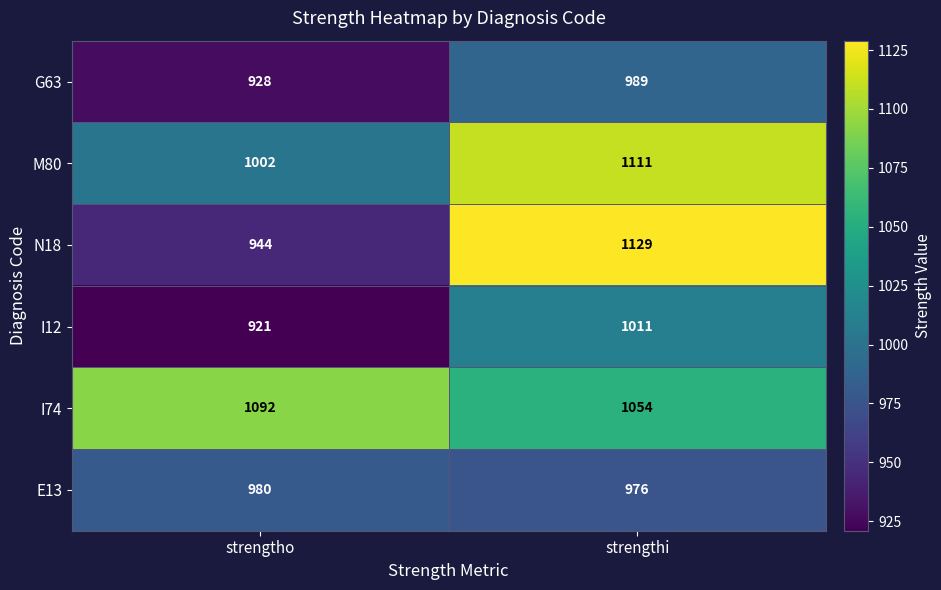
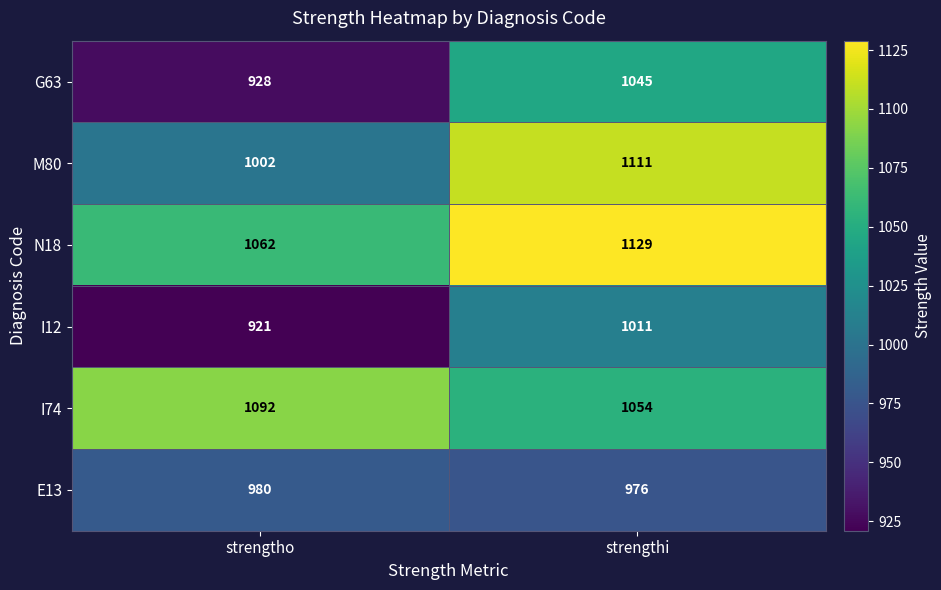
  {
    "G63": {
      "strengtho": 928,
-     "strengthi": 989
+     "strengthi": 1045
    },
    "M80": {
      "strengtho": 1002,
      "strengthi": 1111
    },
    "N18": {
-     "strengtho": 944,
+     "strengtho": 1062,
      "strengthi": 1129
    },
    "I12": {
      "strengtho": 921,
      "strengthi": 1011
    },
    "I74": {
      "strengtho": 1092,
      "strengthi": 1054
    },
    "E13": {
      "strengtho": 980,
      "strengthi": 976
    }
  }
